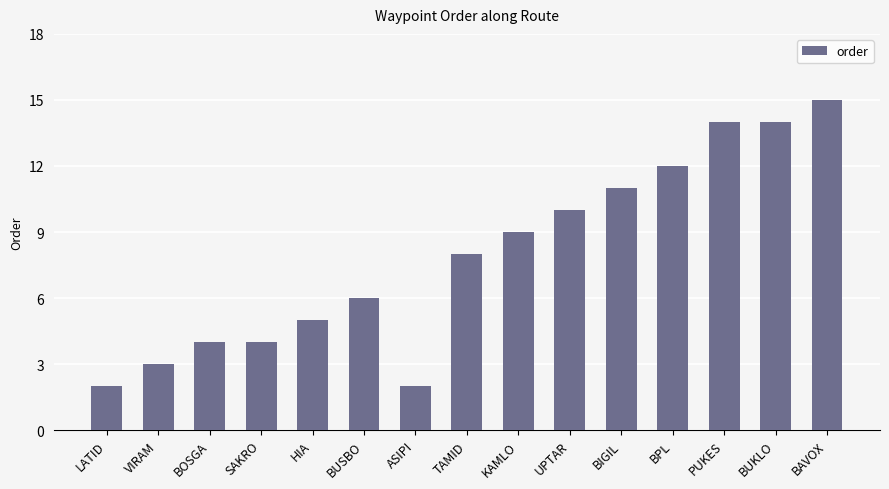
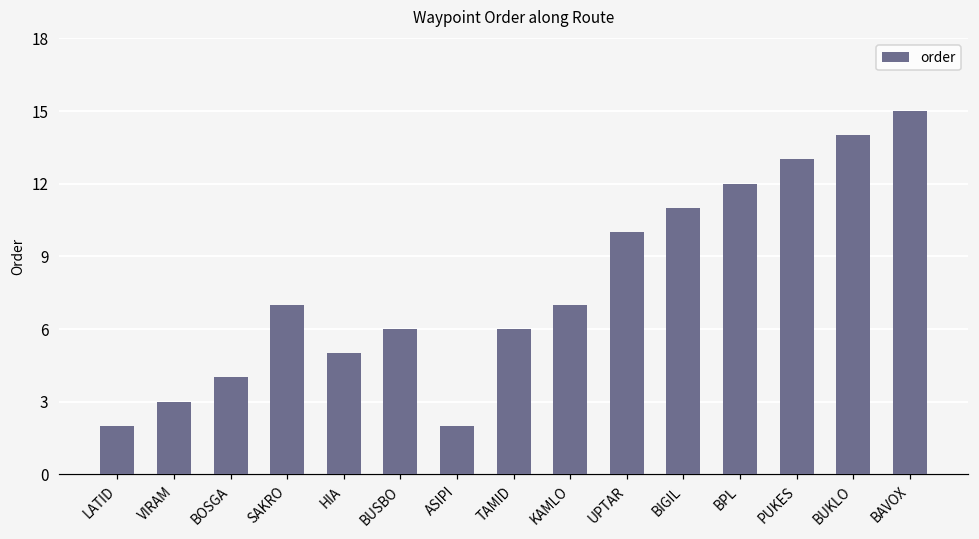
  {
    "LATID": 2,
    "VIRAM": 3,
    "BOSGA": 4,
-   "SAKRO": 4,
+   "SAKRO": 7,
    "HIA": 5,
    "BUSBO": 6,
    "ASIPI": 2,
-   "TAMID": 8,
-   "KAMLO": 9,
+   "TAMID": 6,
+   "KAMLO": 7,
    "UPTAR": 10,
    "BIGIL": 11,
    "BPL": 12,
-   "PUKES": 14,
+   "PUKES": 13,
    "BUKLO": 14,
    "BAVOX": 15
  }
